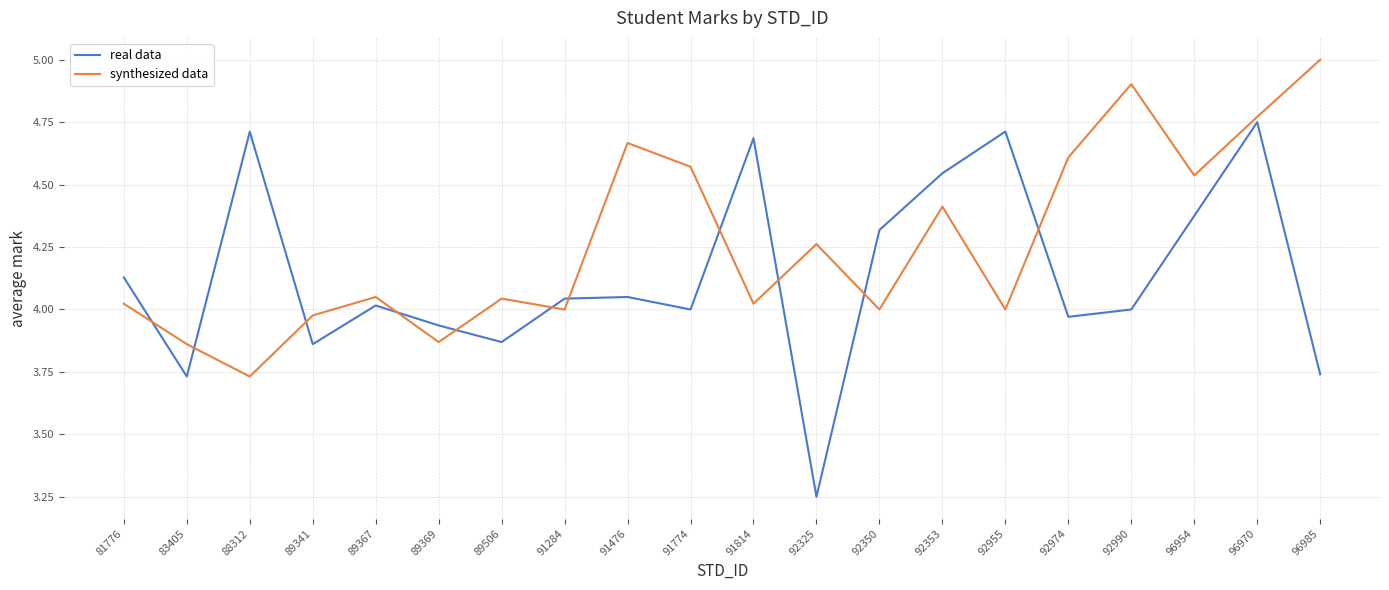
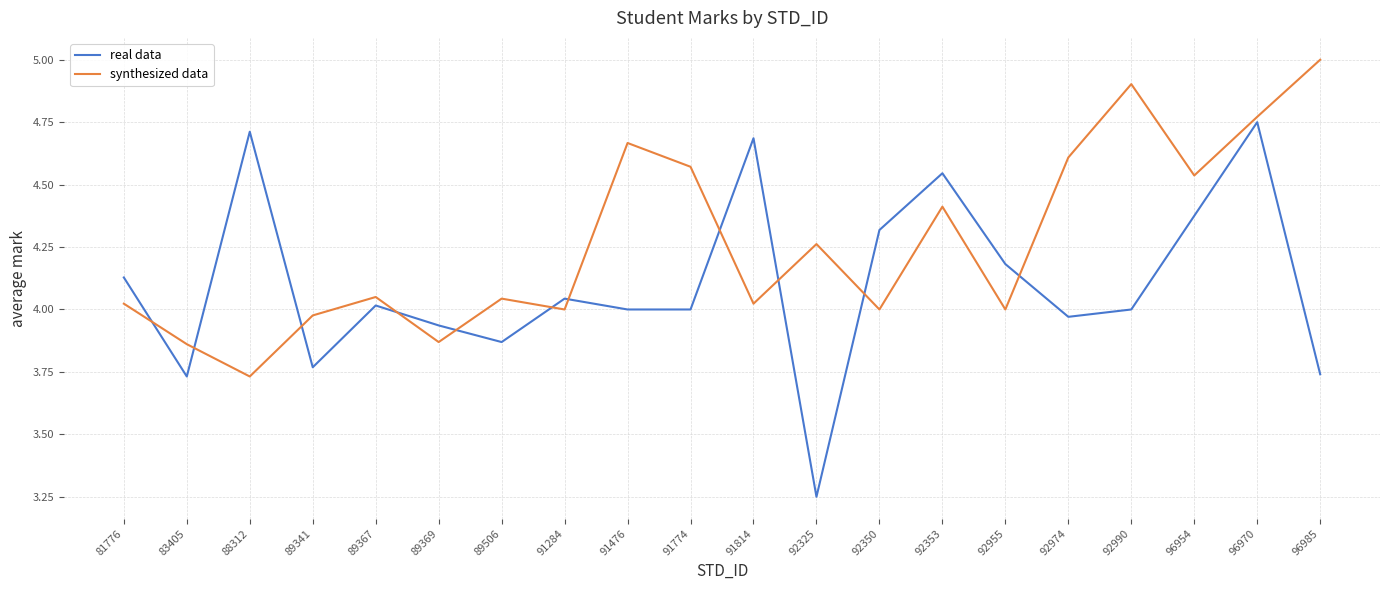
  {
    "real data": {
      "81776": 4.13,
      "83405": 3.73,
      "88312": 4.71,
-     "89341": 3.86,
+     "89341": 3.77,
      "89367": 4.02,
      "89369": 3.94,
      "89506": 3.87,
      "91284": 4.04,
-     "91476": 4.05,
+     "91476": 4.00,
      "91774": 4.00,
      "91814": 4.69,
      "92325": 3.25,
      "92350": 4.32,
      "92353": 4.55,
-     "92955": 4.71,
+     "92955": 4.18,
      "92974": 3.97,
      "92990": 4.00,
      "96954": 4.38,
      "96970": 4.75,
      "96985": 3.74
    },
    "synthesized data": {
      "81776": 4.02,
      "83405": 3.86,
      "88312": 3.73,
      "89341": 3.98,
      "89367": 4.05,
      "89369": 3.87,
      "89506": 4.04,
      "91284": 4.00,
      "91476": 4.67,
      "91774": 4.57,
      "91814": 4.02,
      "92325": 4.26,
      "92350": 4.00,
      "92353": 4.41,
      "92955": 4.00,
      "92974": 4.61,
      "92990": 4.90,
      "96954": 4.54,
      "96970": 4.77,
      "96985": 5.00
    }
  }
